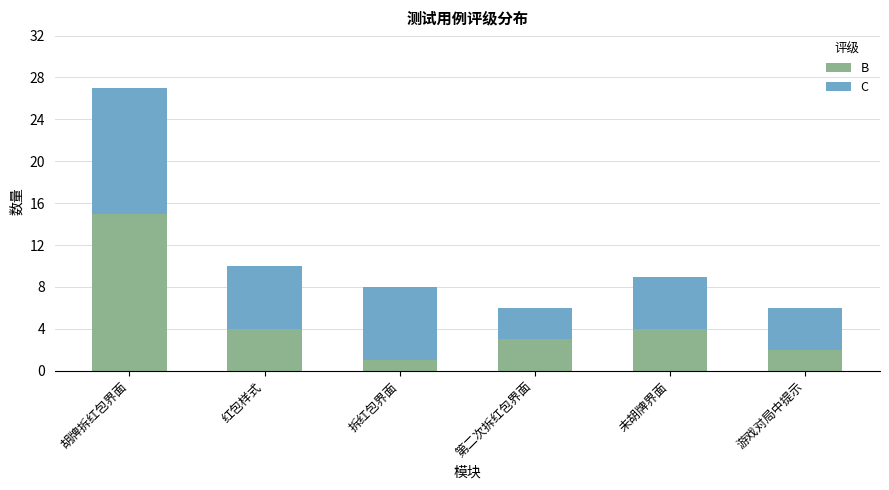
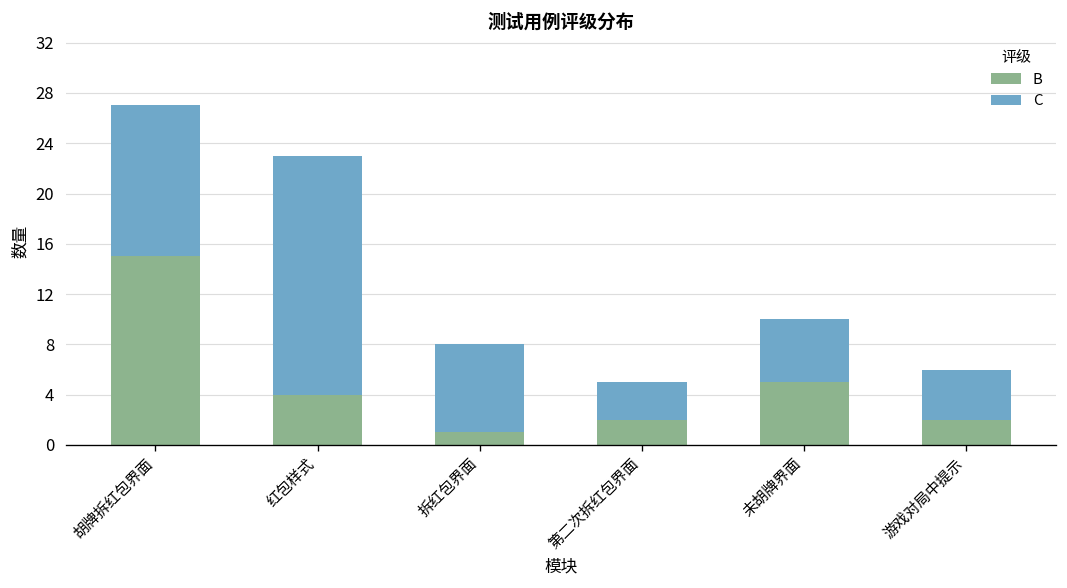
  {
    "B": {
      "胡牌拆红包界面": 15,
      "红包样式": 4,
      "拆红包界面": 1,
-     "第二次拆红包界面": 3,
-     "未胡牌界面": 4,
+     "第二次拆红包界面": 2,
+     "未胡牌界面": 5,
      "游戏对局中提示": 2
    },
    "C": {
      "胡牌拆红包界面": 12,
-     "红包样式": 6,
+     "红包样式": 19,
      "拆红包界面": 7,
      "第二次拆红包界面": 3,
      "未胡牌界面": 5,
      "游戏对局中提示": 4
    }
  }
